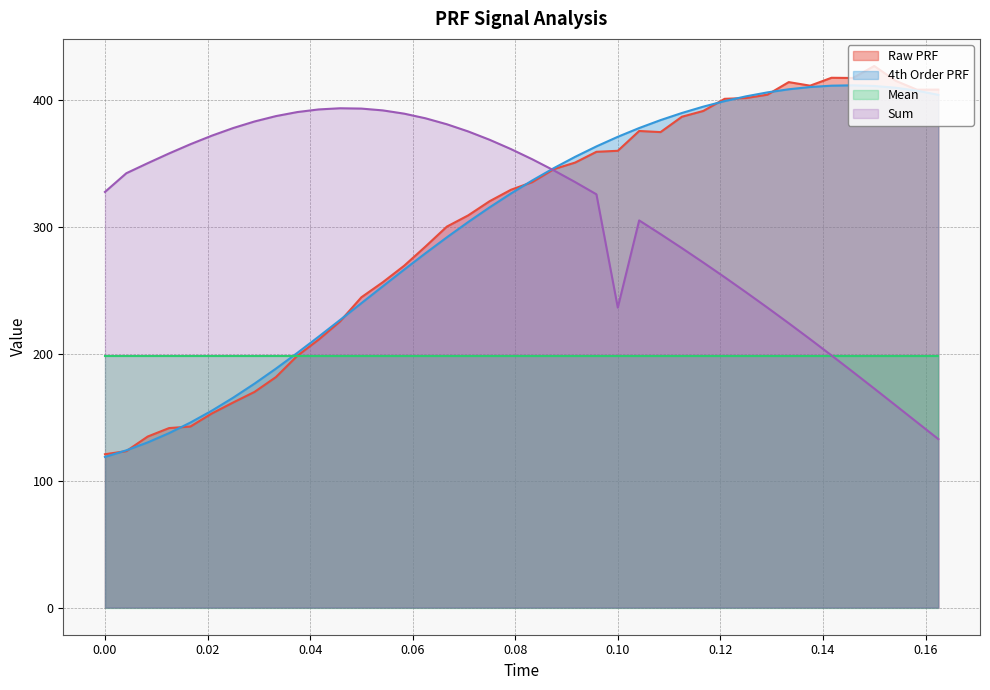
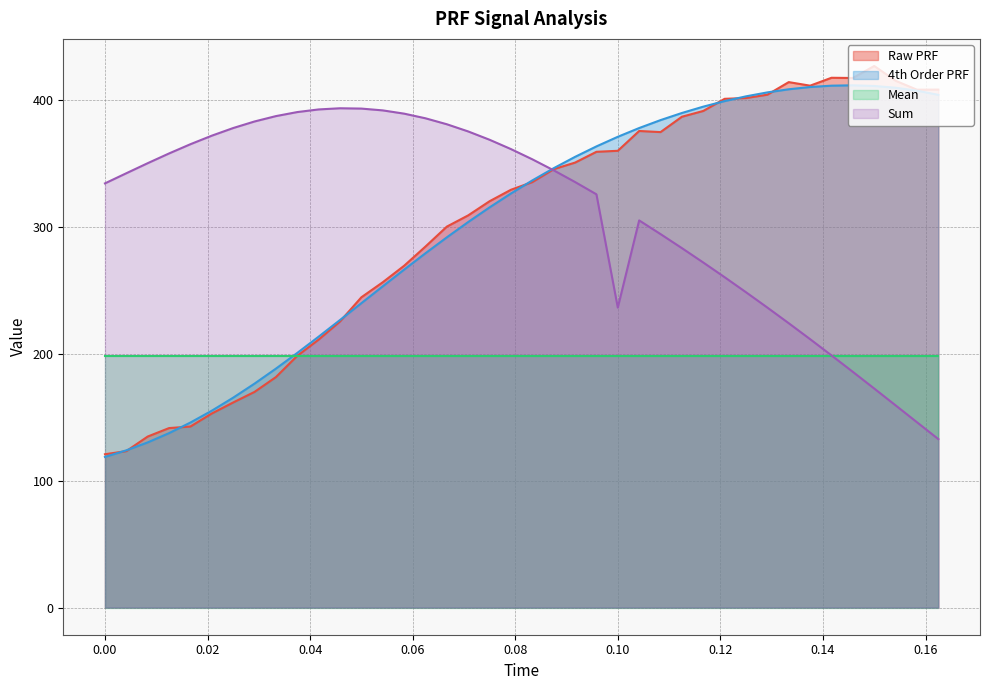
  {
    "Raw PRF": {
      "0.00": 121,
      "0.10": 360
    },
    "Sum": {
-     "0.00": 327,
+     "0.00": 334,
      "0.10": 236
    }
  }
